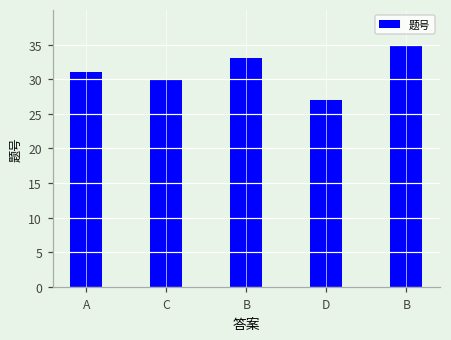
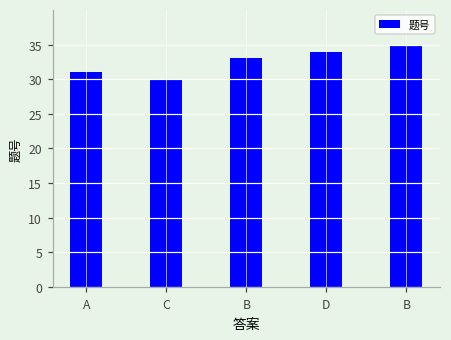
  {
    "A": 31,
    "C": 30,
-   "D": 27
+   "D": 34
  }
